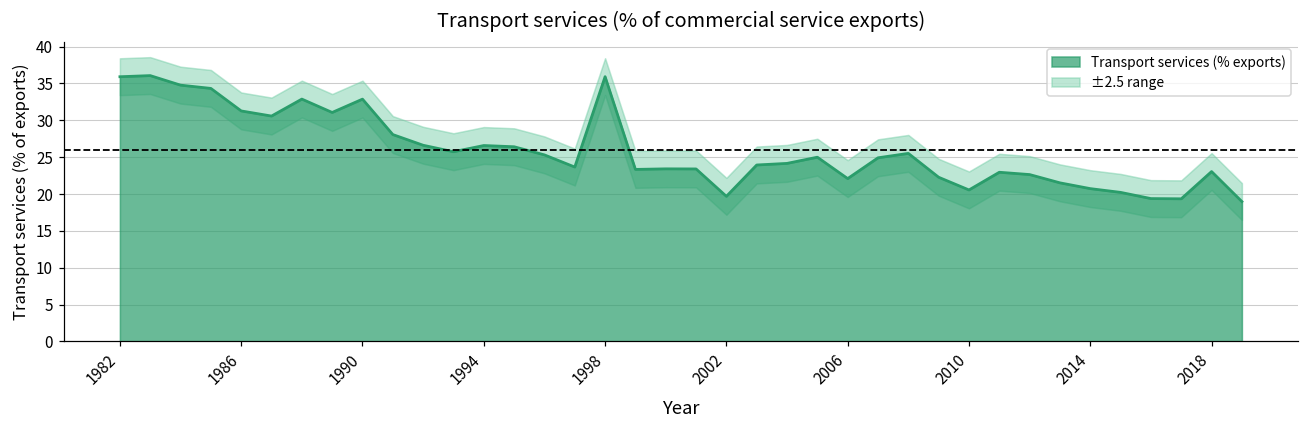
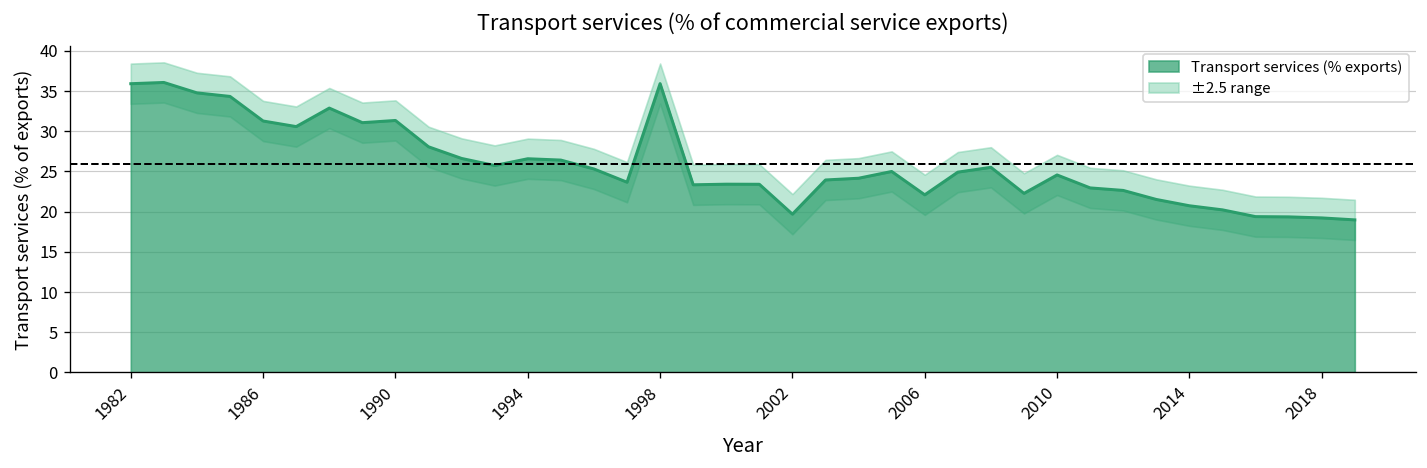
  {
    "Transport services (% exports)": {
      "1982": 36,
      "1986": 31,
-     "1990": 33,
+     "1990": 31,
      "1994": 27,
      "1998": 36,
      "2002": 20,
      "2006": 22,
-     "2010": 21,
+     "2010": 25,
      "2014": 21,
-     "2018": 23
+     "2018": 19
    }
  }
